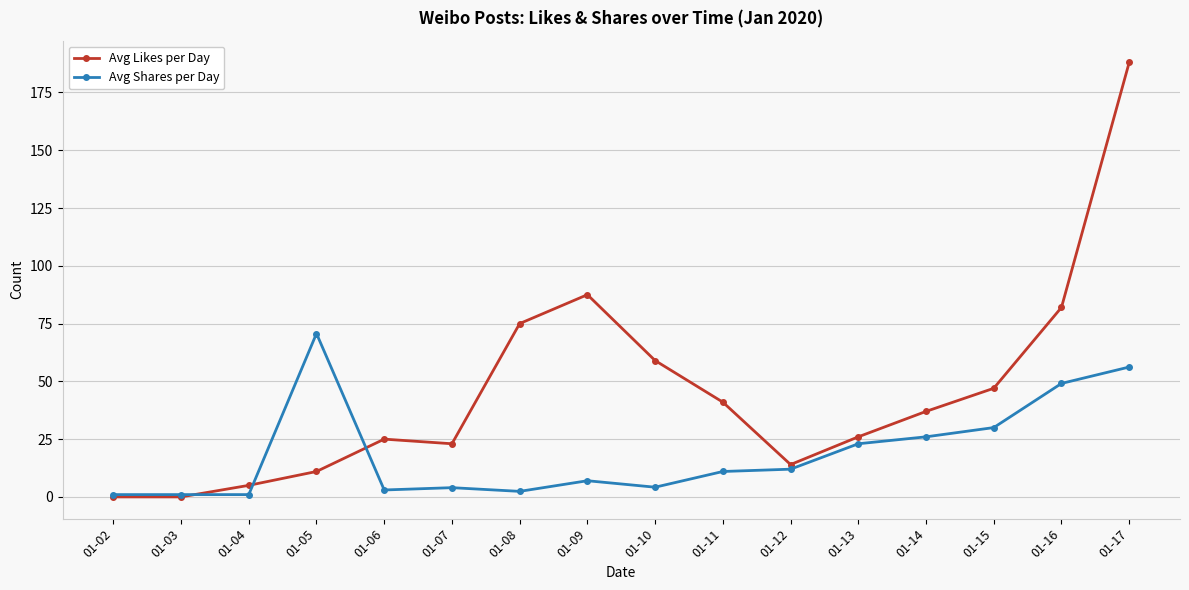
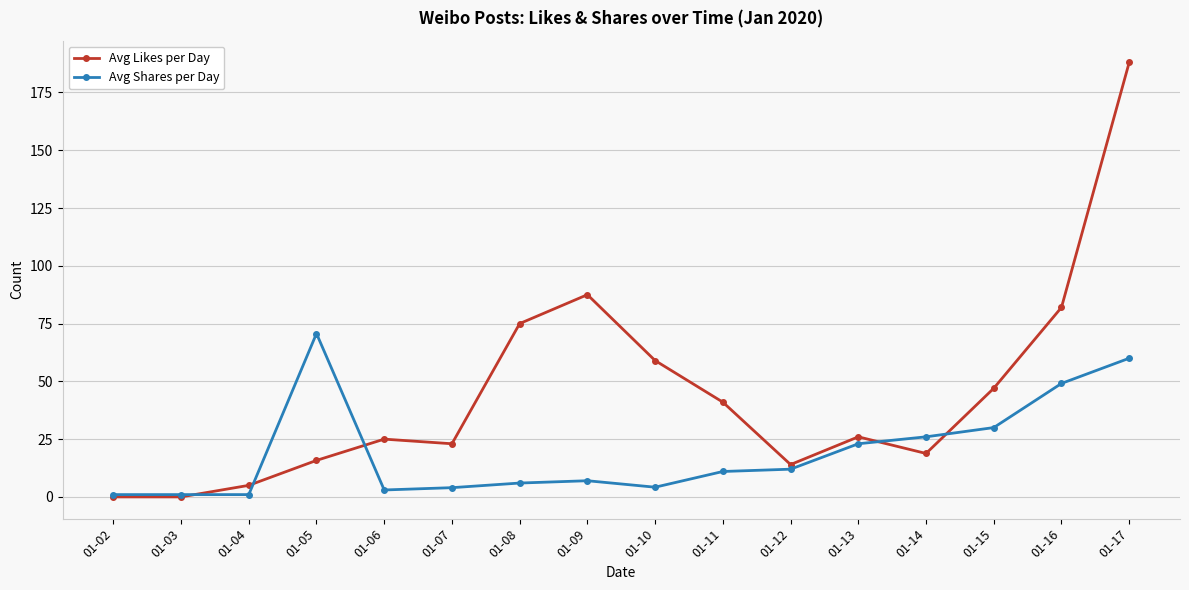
  {
    "Avg Likes per Day": {
      "01-04": 5,
-     "01-05": 11,
+     "01-05": 16,
      "01-06": 25,
      "01-07": 23,
      "01-08": 75,
      "01-09": 88,
      "01-10": 59,
      "01-11": 41,
      "01-12": 14,
      "01-13": 26,
-     "01-14": 37,
+     "01-14": 19,
      "01-15": 47,
      "01-16": 82,
      "01-17": 188
    },
    "Avg Shares per Day": {
      "01-04": 1,
      "01-05": 71,
      "01-06": 3,
      "01-07": 4,
-     "01-08": 2,
+     "01-08": 6,
      "01-09": 7,
      "01-10": 4,
      "01-11": 11,
      "01-12": 12,
      "01-13": 23,
      "01-14": 26,
      "01-15": 30,
      "01-16": 49,
-     "01-17": 56
+     "01-17": 60
    }
  }
